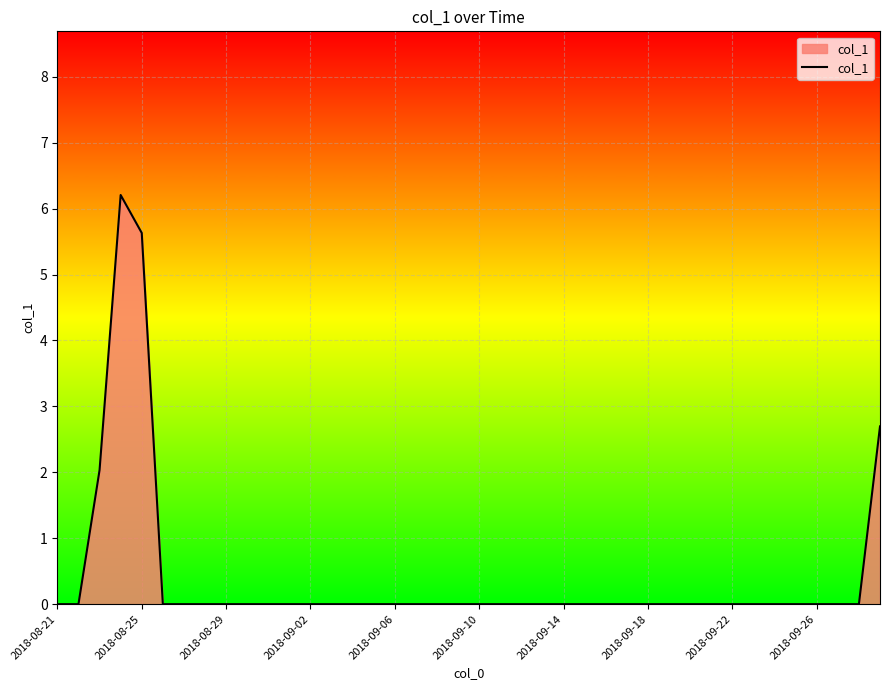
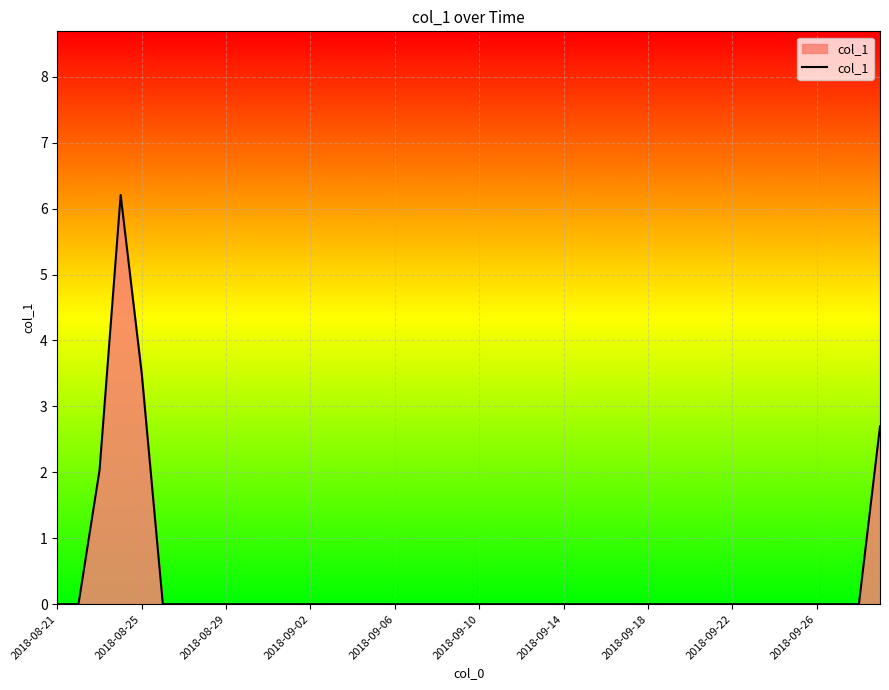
  {
    "2018-08-21": 0.0,
-   "2018-08-25": 5.6,
+   "2018-08-25": 3.5,
    "2018-08-29": 0.0,
    "2018-09-02": 0.0,
    "2018-09-06": 0.0,
    "2018-09-10": 0.0,
    "2018-09-14": 0.0,
    "2018-09-18": 0.0,
    "2018-09-22": 0.0,
    "2018-09-26": 0.0
  }
